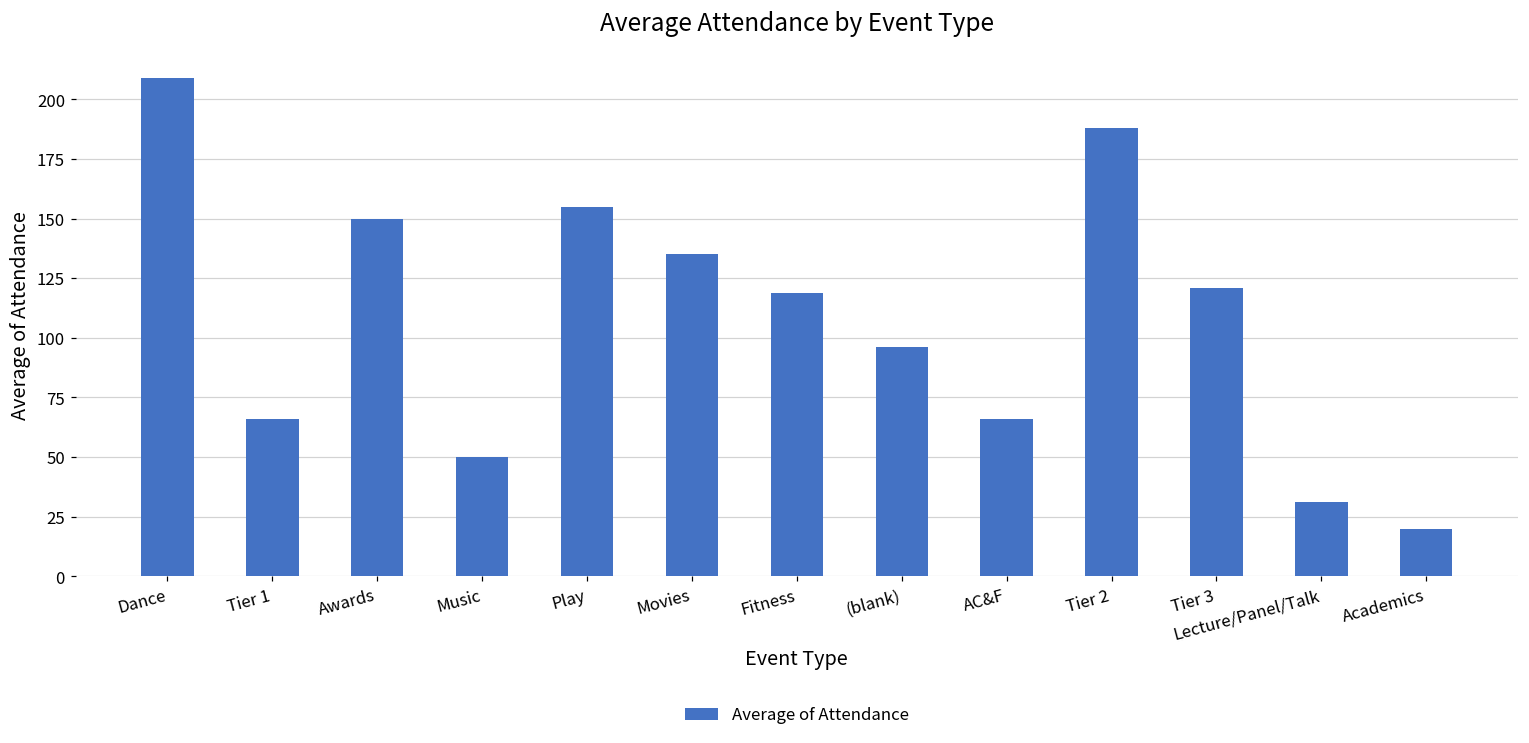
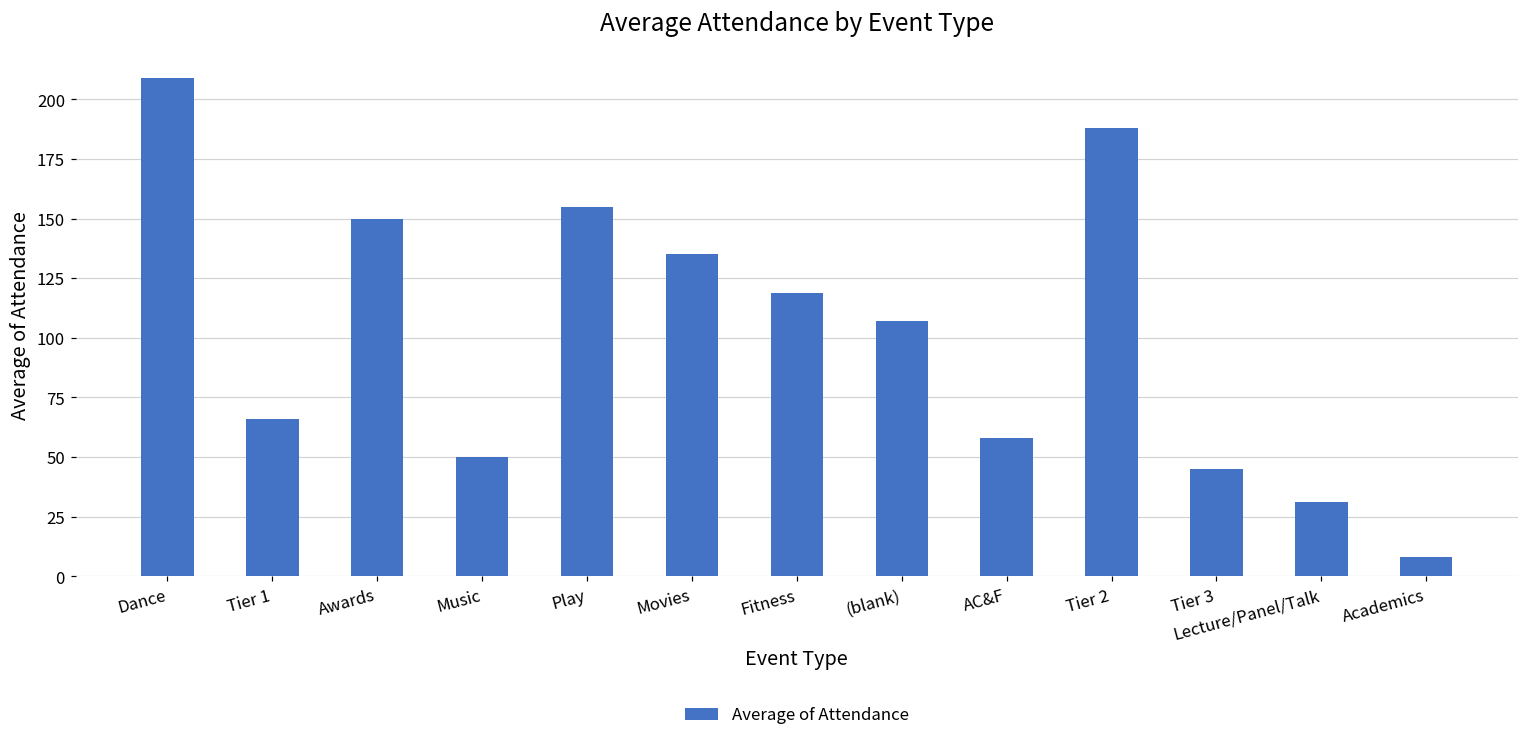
  {
    "Dance": 209,
    "Tier 1": 66,
    "Awards": 150,
    "Music": 50,
    "Play": 155,
    "Movies": 135,
    "Fitness": 119,
-   "(blank)": 96,
-   "AC&F": 66,
+   "(blank)": 107,
+   "AC&F": 58,
    "Tier 2": 188,
-   "Tier 3": 121,
+   "Tier 3": 45,
    "Lecture/Panel/Talk": 31,
-   "Academics": 20
+   "Academics": 8
  }
